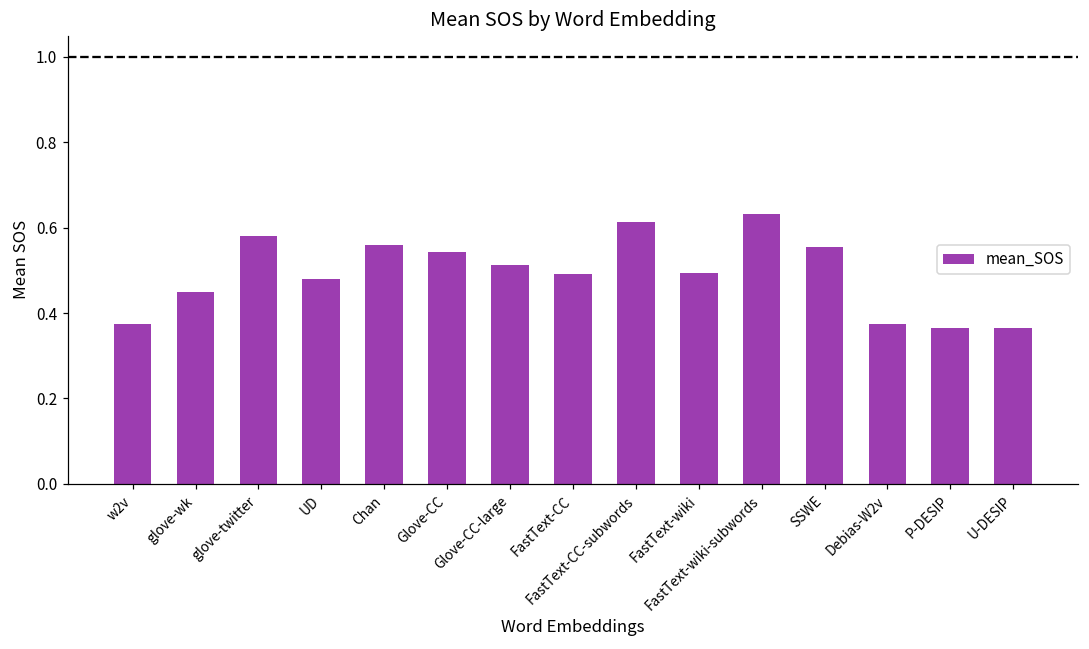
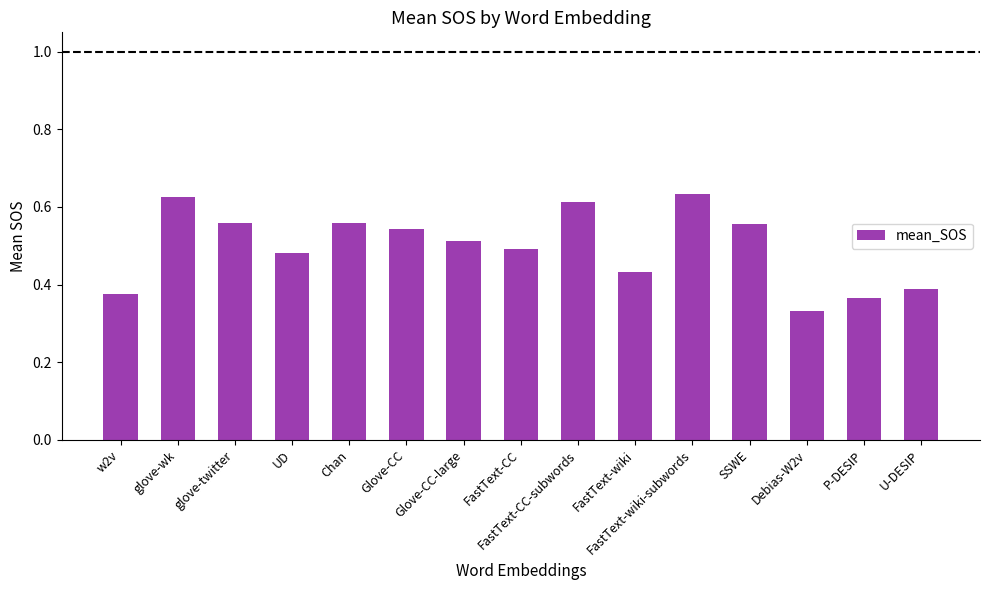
  {
    "w2v": 0.37,
-   "glove-wk": 0.45,
-   "glove-twitter": 0.58,
+   "glove-wk": 0.63,
+   "glove-twitter": 0.56,
    "UD": 0.48,
    "Chan": 0.56,
    "Glove-CC": 0.54,
    "Glove-CC-large": 0.51,
    "FastText-CC": 0.49,
    "FastText-CC-subwords": 0.61,
-   "FastText-wiki": 0.49,
+   "FastText-wiki": 0.43,
    "FastText-wiki-subwords": 0.63,
    "SSWE": 0.56,
-   "Debias-W2v": 0.37,
+   "Debias-W2v": 0.33,
    "P-DESIP": 0.37,
-   "U-DESIP": 0.37
+   "U-DESIP": 0.39
  }
